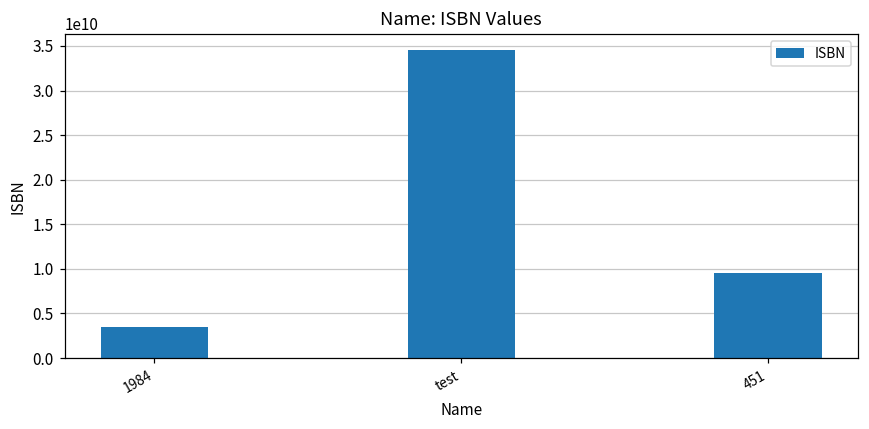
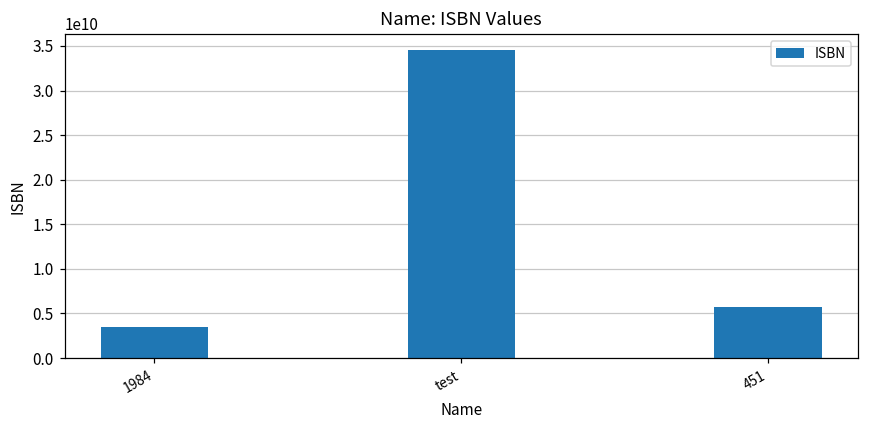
  {
    "1984": 3000000000,
    "test": 35000000000,
-   "451": 9000000000
+   "451": 6000000000
  }
